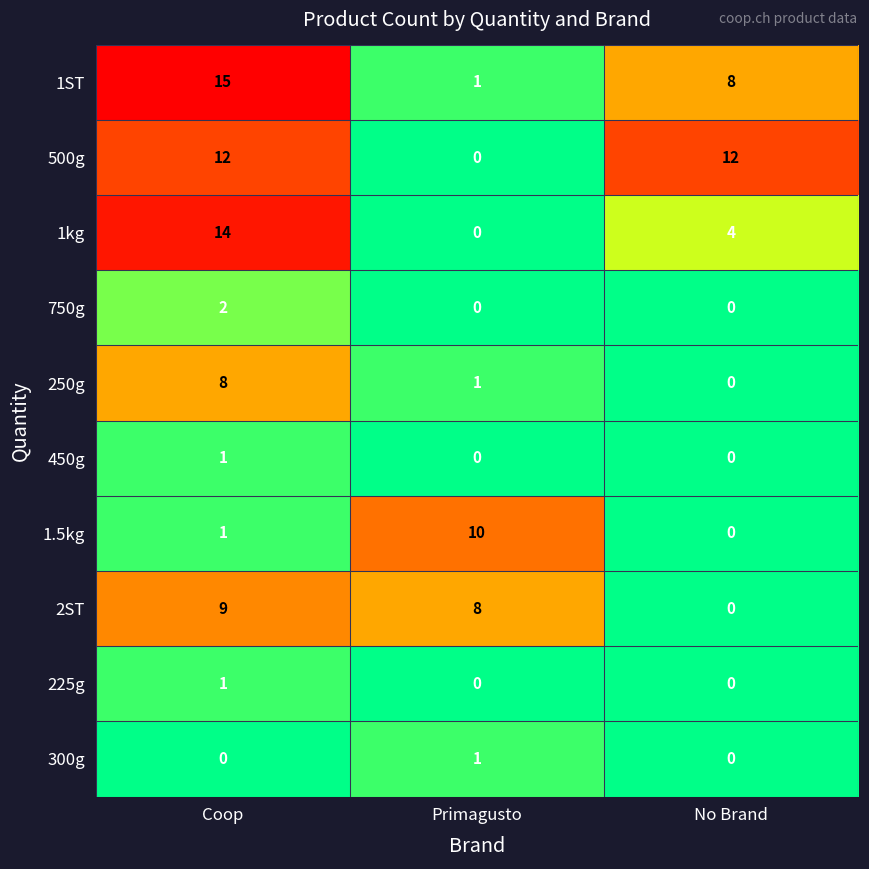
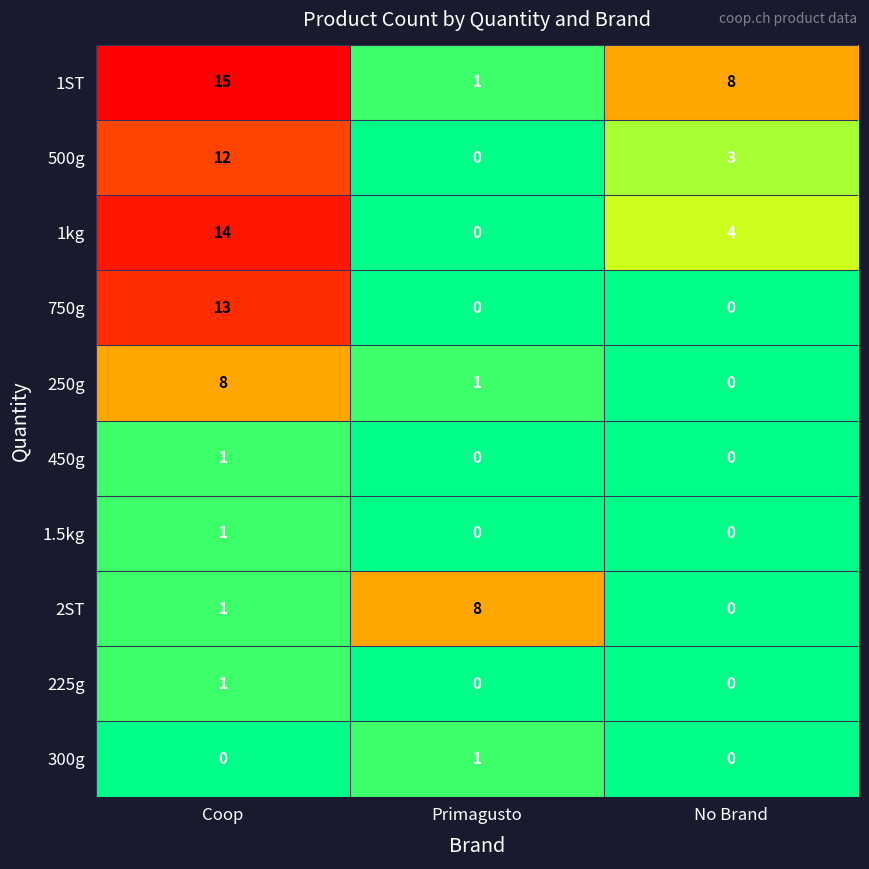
  {
    "1ST": {
      "Coop": 15,
      "Primagusto": 1,
      "No Brand": 8
    },
    "500g": {
      "Coop": 12,
      "Primagusto": 0,
-     "No Brand": 12
+     "No Brand": 3
    },
    "1kg": {
      "Coop": 14,
      "Primagusto": 0,
      "No Brand": 4
    },
    "750g": {
-     "Coop": 2,
+     "Coop": 13,
      "Primagusto": 0,
      "No Brand": 0
    },
    "250g": {
      "Coop": 8,
      "Primagusto": 1,
      "No Brand": 0
    },
    "450g": {
      "Coop": 1,
      "Primagusto": 0,
      "No Brand": 0
    },
    "1.5kg": {
      "Coop": 1,
-     "Primagusto": 10,
+     "Primagusto": 0,
      "No Brand": 0
    },
    "2ST": {
-     "Coop": 9,
+     "Coop": 1,
      "Primagusto": 8,
      "No Brand": 0
    },
    "225g": {
      "Coop": 1,
      "Primagusto": 0,
      "No Brand": 0
    },
    "300g": {
      "Coop": 0,
      "Primagusto": 1,
      "No Brand": 0
    }
  }
